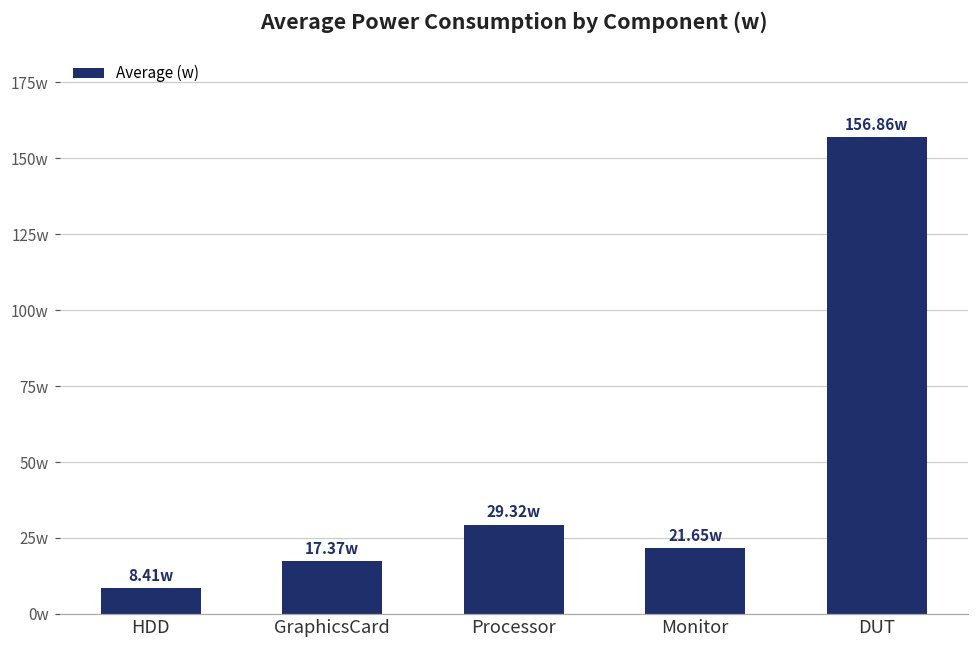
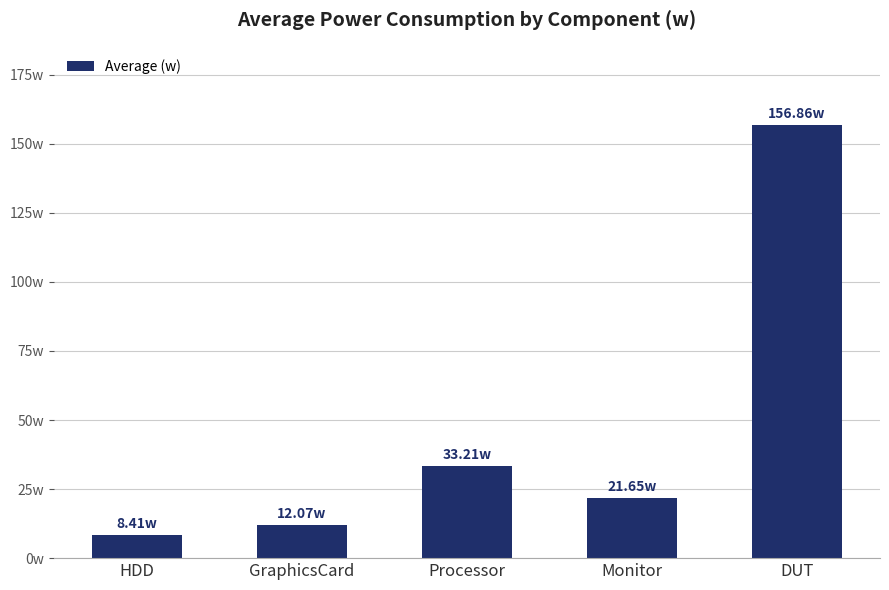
  {
    "HDD": "8.41w",
-   "GraphicsCard": "17.37w",
-   "Processor": "29.32w",
+   "GraphicsCard": "12.07w",
+   "Processor": "33.21w",
    "Monitor": "21.65w",
    "DUT": "156.86w"
  }
